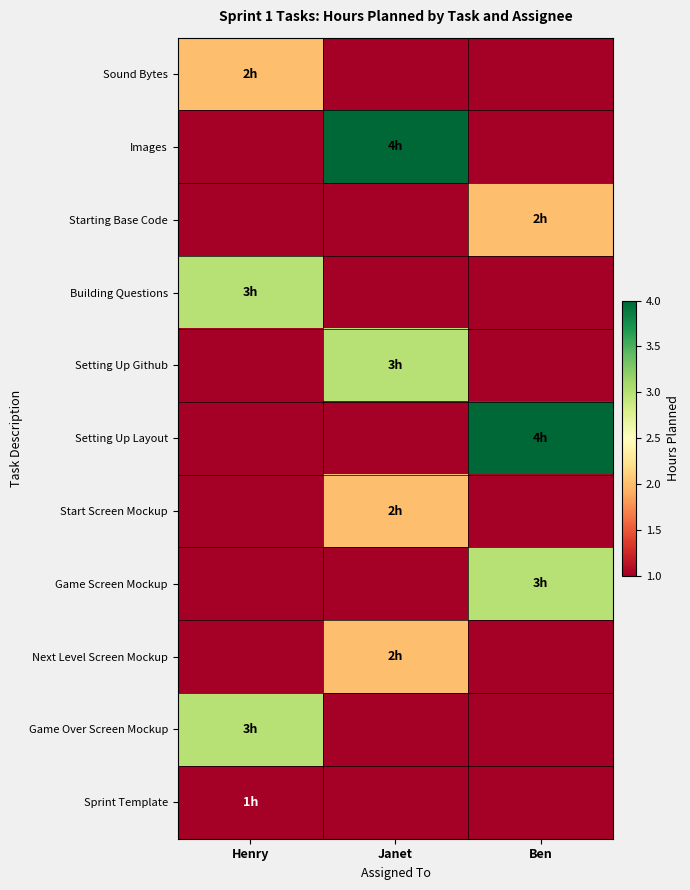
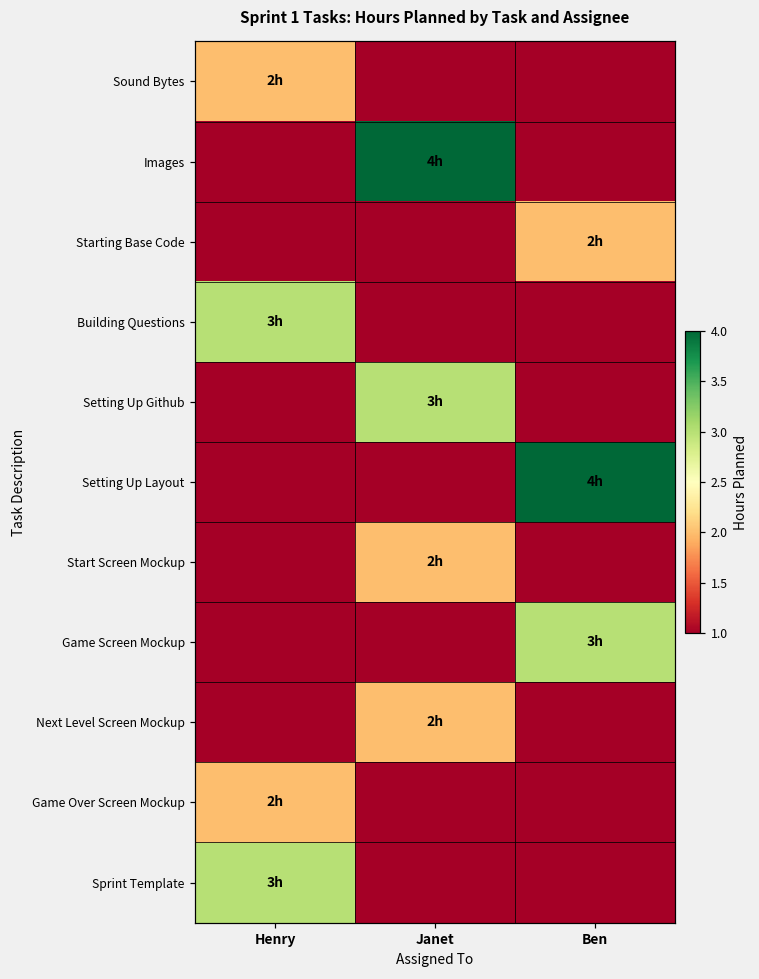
  {
    "Sound Bytes": {
      "Henry": "2h"
    },
    "Images": {
      "Janet": "4h"
    },
    "Starting Base Code": {
      "Ben": "2h"
    },
    "Building Questions": {
      "Henry": "3h"
    },
    "Setting Up Github": {
      "Janet": "3h"
    },
    "Setting Up Layout": {
      "Ben": "4h"
    },
    "Start Screen Mockup": {
      "Janet": "2h"
    },
    "Game Screen Mockup": {
      "Ben": "3h"
    },
    "Next Level Screen Mockup": {
      "Janet": "2h"
    },
    "Game Over Screen Mockup": {
-     "Henry": "3h"
+     "Henry": "2h"
    },
    "Sprint Template": {
-     "Henry": "1h"
+     "Henry": "3h"
    }
  }
